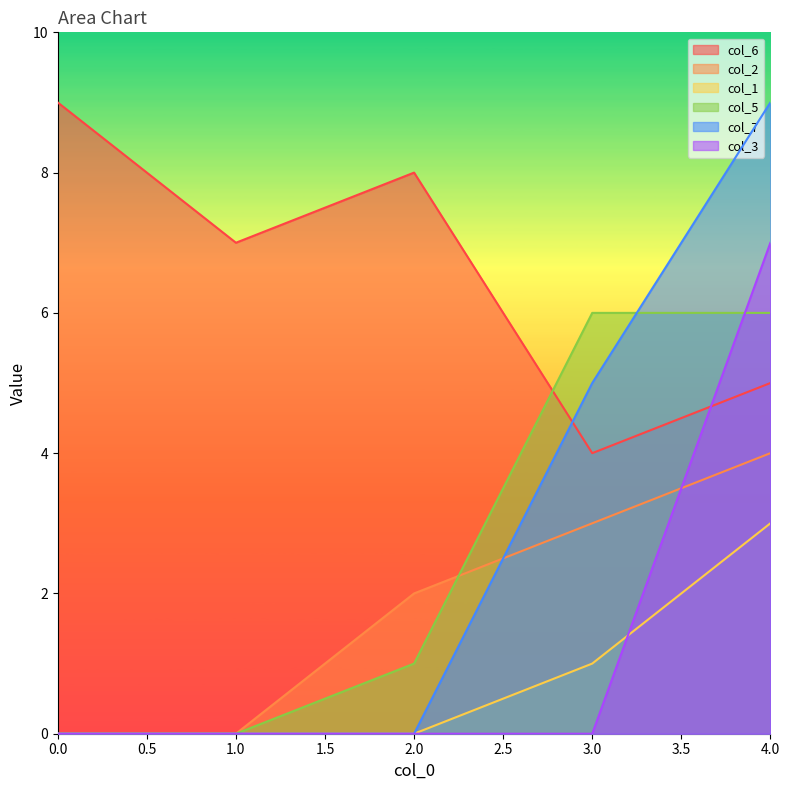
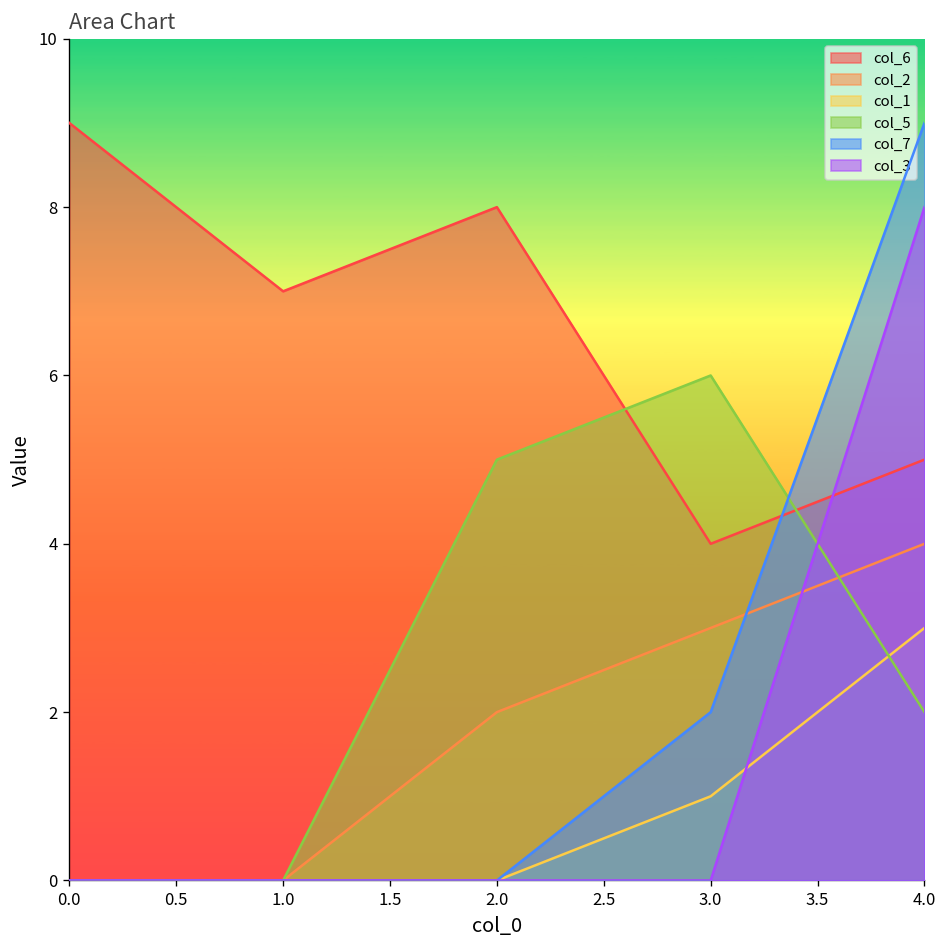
  {
    "col_5": {
-     "2.0": 1,
+     "2.0": 5,
      "3.0": 6,
-     "4.0": 6
+     "4.0": 2
    },
    "col_7": {
-     "3.0": 5,
+     "3.0": 2,
      "4.0": 9
    },
    "col_3": {
      "3.0": 0,
-     "4.0": 7
+     "4.0": 8
    }
  }
